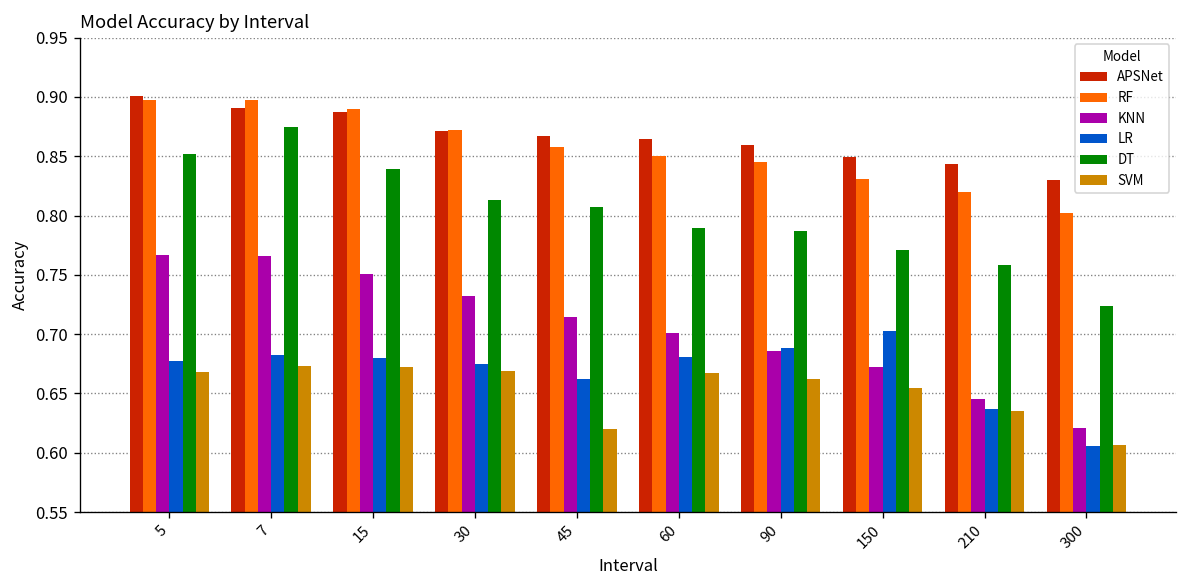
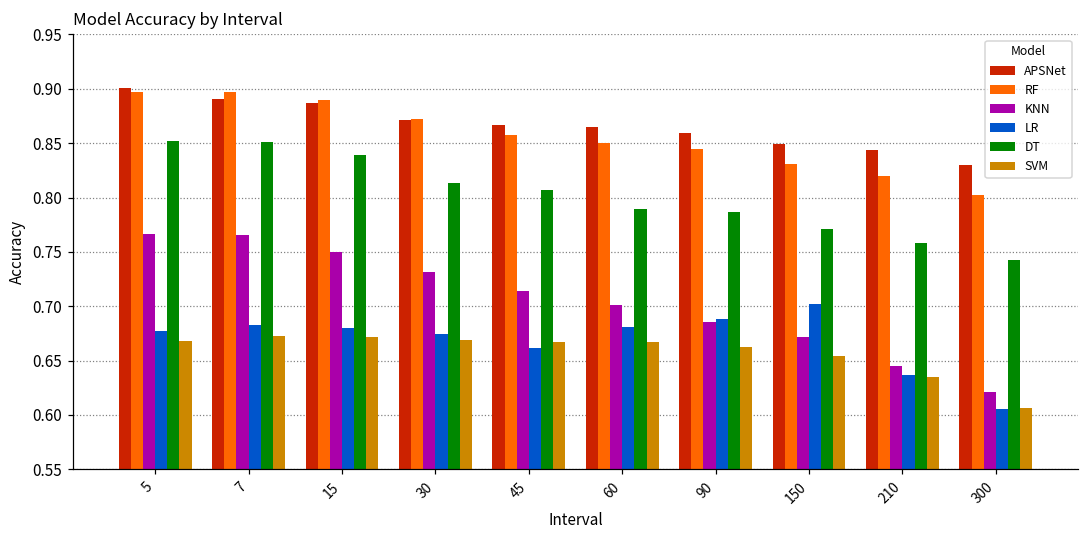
  {
    "APSNet": {
      "5": 0.90,
      "7": 0.89,
      "15": 0.89,
      "30": 0.87,
      "45": 0.87,
      "60": 0.86,
      "90": 0.86,
      "150": 0.85,
      "210": 0.84,
      "300": 0.83
    },
    "RF": {
      "5": 0.90,
      "7": 0.90,
      "15": 0.89,
      "30": 0.87,
      "45": 0.86,
      "60": 0.85,
      "90": 0.84,
      "150": 0.83,
      "210": 0.82,
      "300": 0.80
    },
    "KNN": {
      "5": 0.77,
      "7": 0.77,
      "15": 0.75,
      "30": 0.73,
      "45": 0.71,
      "60": 0.70,
      "90": 0.69,
      "150": 0.67,
      "210": 0.65,
      "300": 0.62
    },
    "LR": {
      "5": 0.68,
      "7": 0.68,
      "15": 0.68,
      "30": 0.67,
      "45": 0.66,
      "60": 0.68,
      "90": 0.69,
      "150": 0.70,
      "210": 0.64,
      "300": 0.61
    },
    "DT": {
      "5": 0.85,
-     "7": 0.87,
+     "7": 0.85,
      "15": 0.84,
      "30": 0.81,
      "45": 0.81,
      "60": 0.79,
      "90": 0.79,
      "150": 0.77,
      "210": 0.76,
-     "300": 0.72
+     "300": 0.74
    },
    "SVM": {
      "5": 0.67,
      "7": 0.67,
      "15": 0.67,
      "30": 0.67,
-     "45": 0.62,
+     "45": 0.67,
      "60": 0.67,
      "90": 0.66,
      "150": 0.65,
      "210": 0.63,
      "300": 0.61
    }
  }
